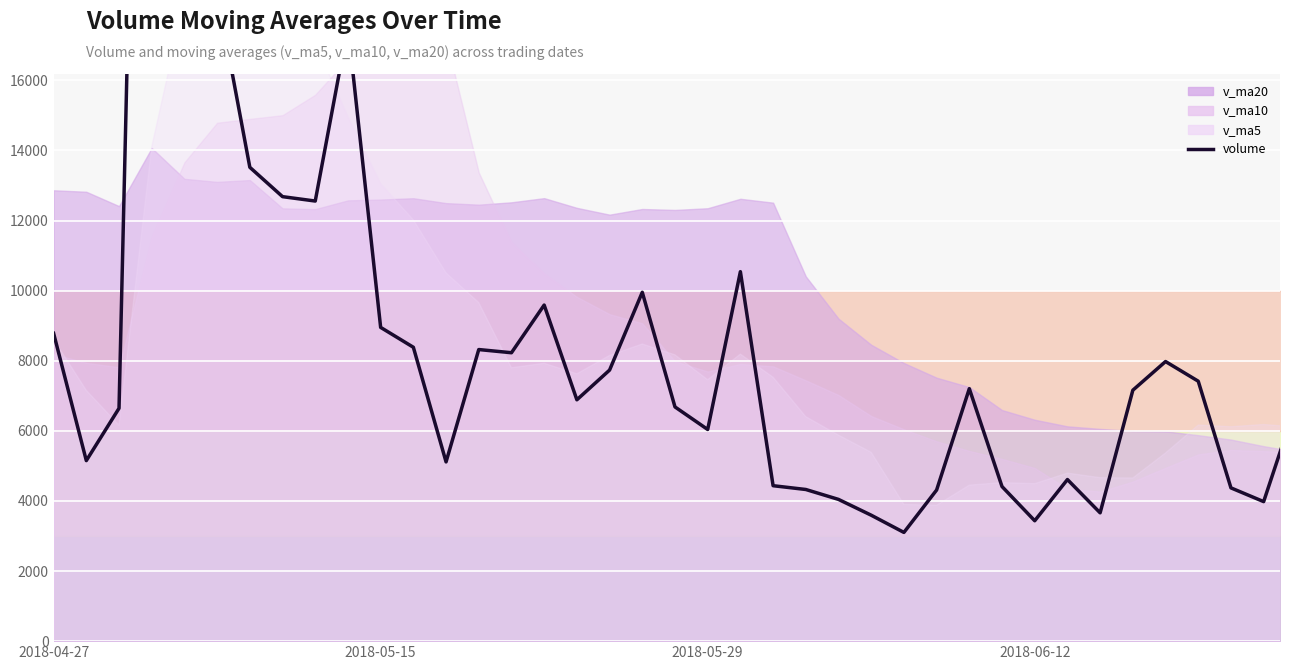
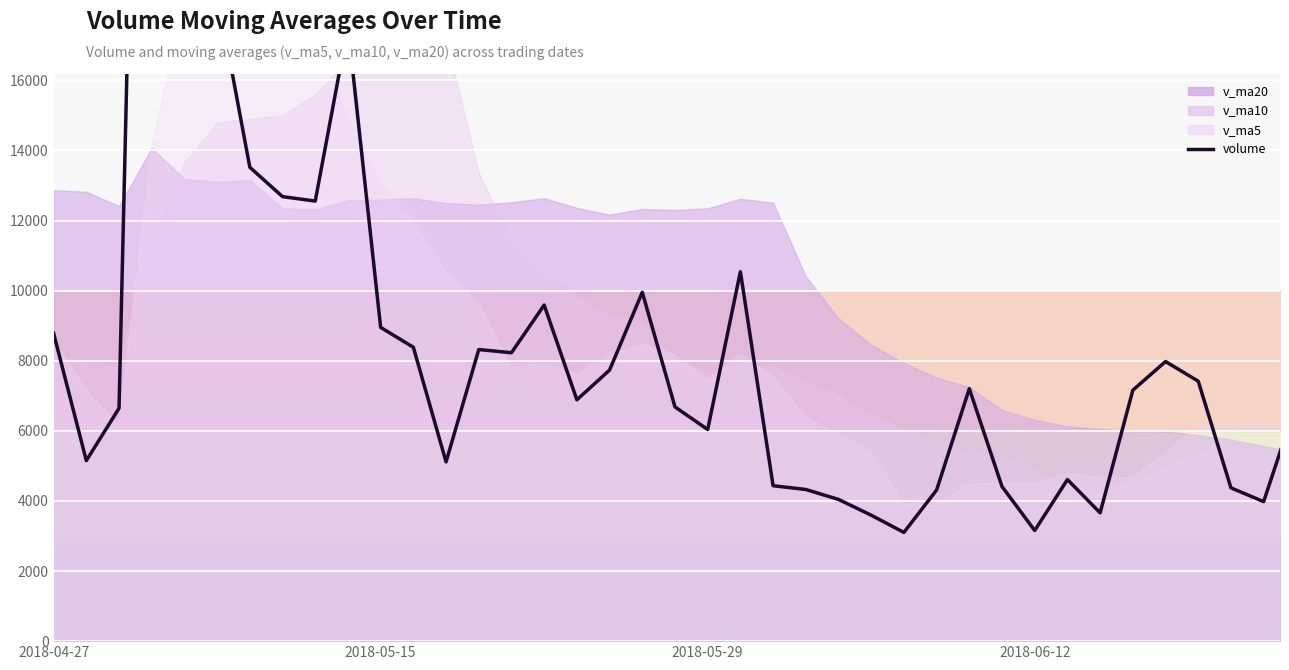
  {
    "volume": {
      "2018-04-27": 8800,
      "2018-05-15": 9000,
-     "2018-06-12": 3400
+     "2018-06-12": 3200
    }
  }
